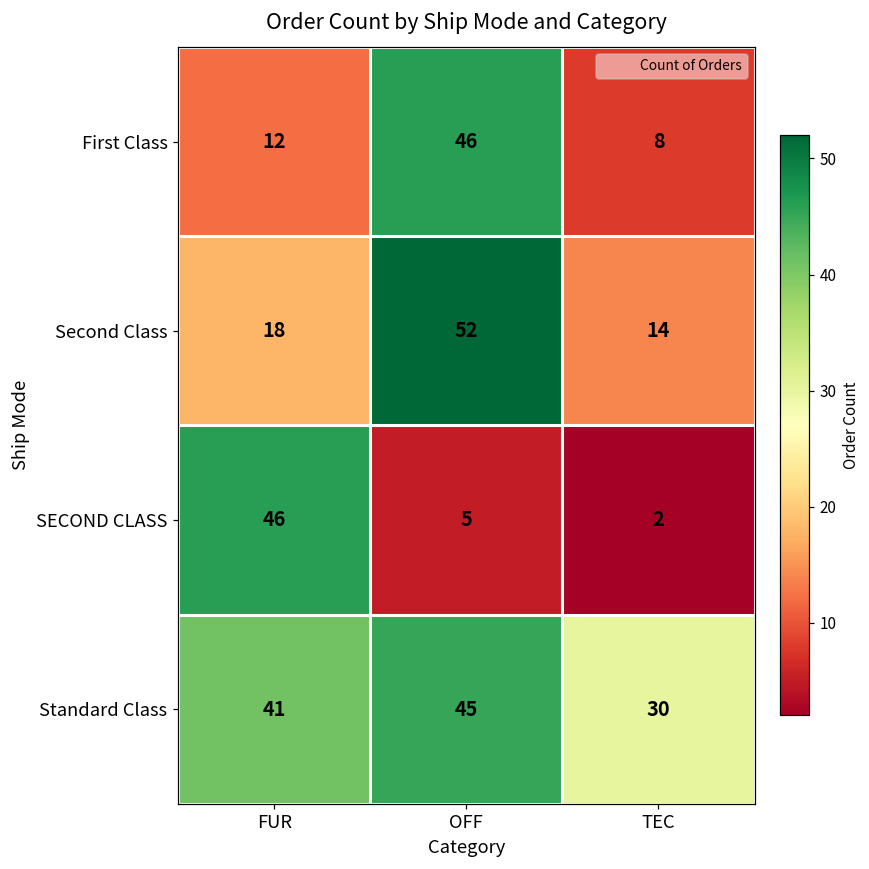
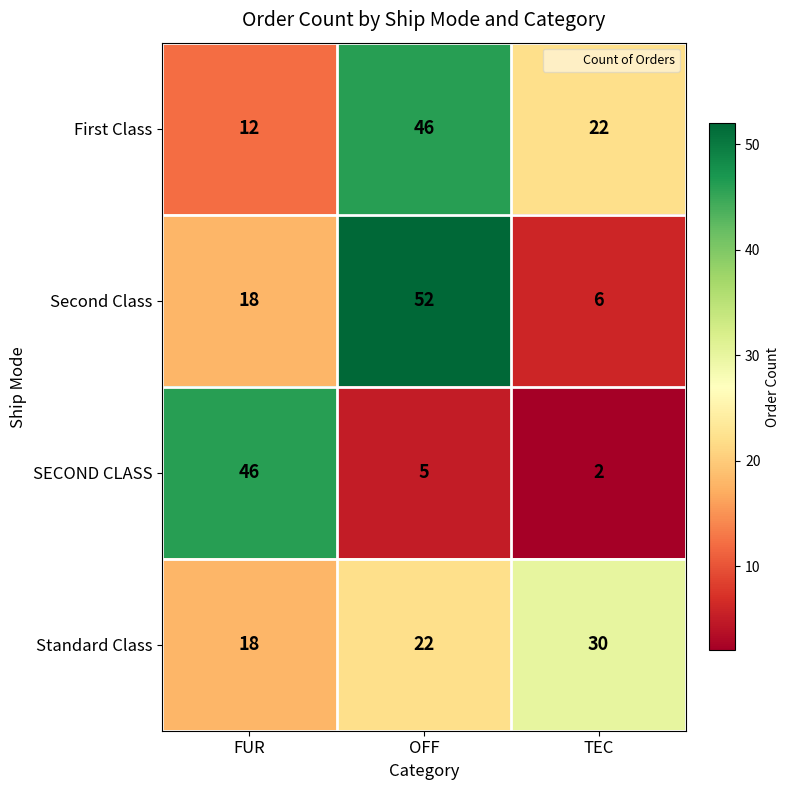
  {
    "First Class": {
      "FUR": 12,
      "OFF": 46,
-     "TEC": 8
+     "TEC": 22
    },
    "Second Class": {
      "FUR": 18,
      "OFF": 52,
-     "TEC": 14
+     "TEC": 6
    },
    "SECOND CLASS": {
      "FUR": 46,
      "OFF": 5,
      "TEC": 2
    },
    "Standard Class": {
-     "FUR": 41,
-     "OFF": 45,
+     "FUR": 18,
+     "OFF": 22,
      "TEC": 30
    }
  }
